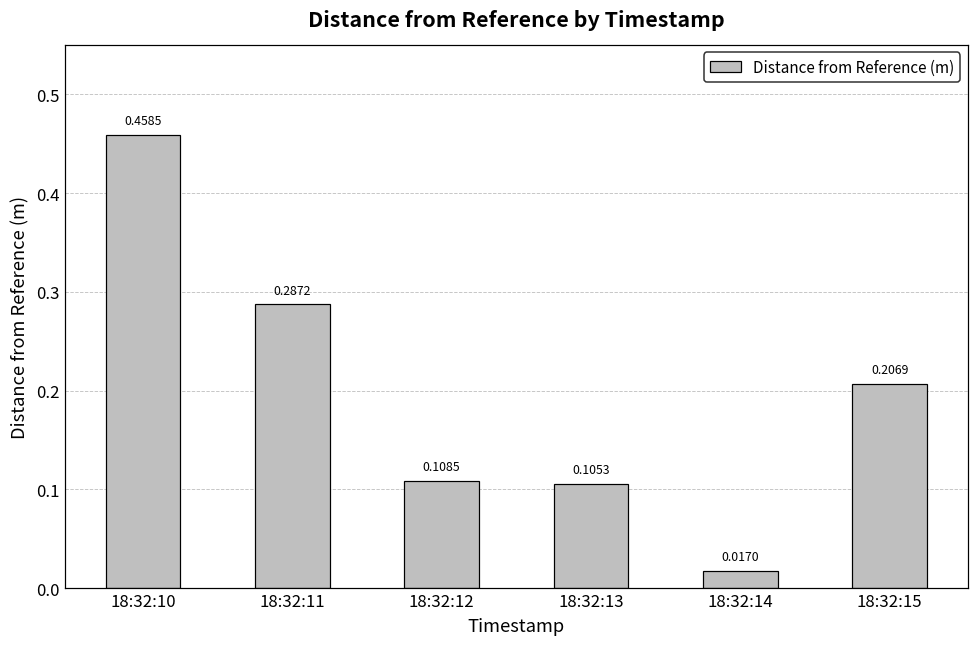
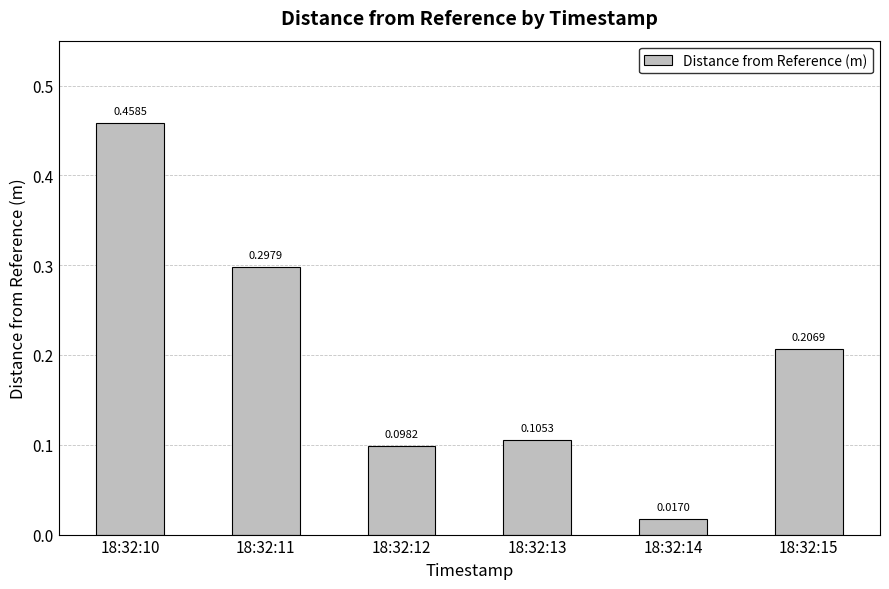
  {
    "18:32:10": 0.4585,
-   "18:32:11": 0.2872,
-   "18:32:12": 0.1085,
+   "18:32:11": 0.2979,
+   "18:32:12": 0.0982,
    "18:32:13": 0.1053,
    "18:32:14": 0.0170,
    "18:32:15": 0.2069
  }
